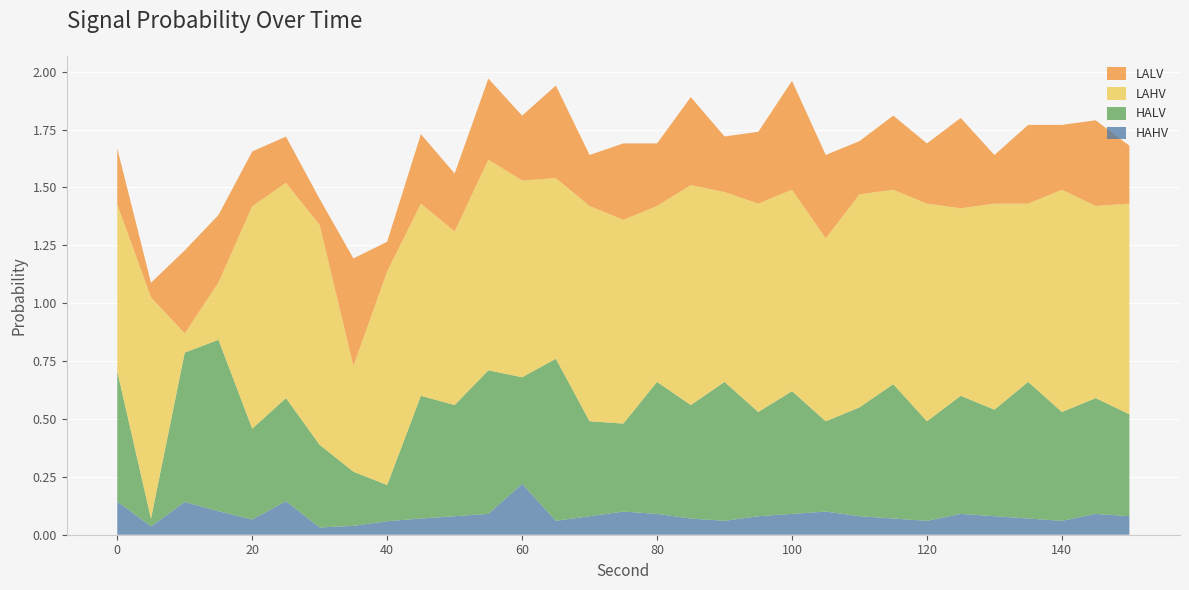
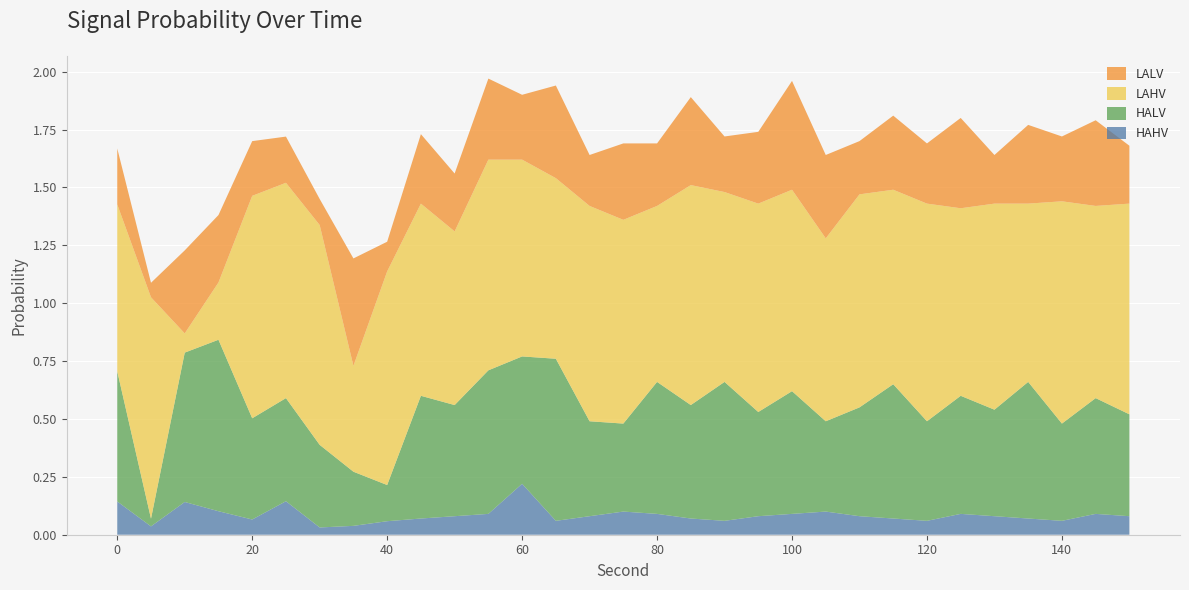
  {
    "HAHV": {
      "0": 0.14,
      "20": 0.07,
      "40": 0.06,
      "60": 0.22,
      "80": 0.09,
      "100": 0.09,
      "120": 0.06,
      "140": 0.06
    },
    "HALV": {
      "0": 0.56,
-     "20": 0.39,
+     "20": 0.44,
      "40": 0.16,
-     "60": 0.46,
+     "60": 0.55,
      "80": 0.57,
      "100": 0.53,
      "120": 0.43,
-     "140": 0.47
+     "140": 0.42
    },
    "LAHV": {
      "0": 0.72,
      "20": 0.96,
      "40": 0.92,
      "60": 0.85,
      "80": 0.76,
      "100": 0.87,
      "120": 0.94,
      "140": 0.96
    },
    "LALV": {
      "0": 0.24,
      "20": 0.24,
      "40": 0.13,
      "60": 0.28,
      "80": 0.27,
      "100": 0.47,
      "120": 0.26,
      "140": 0.28
    }
  }
